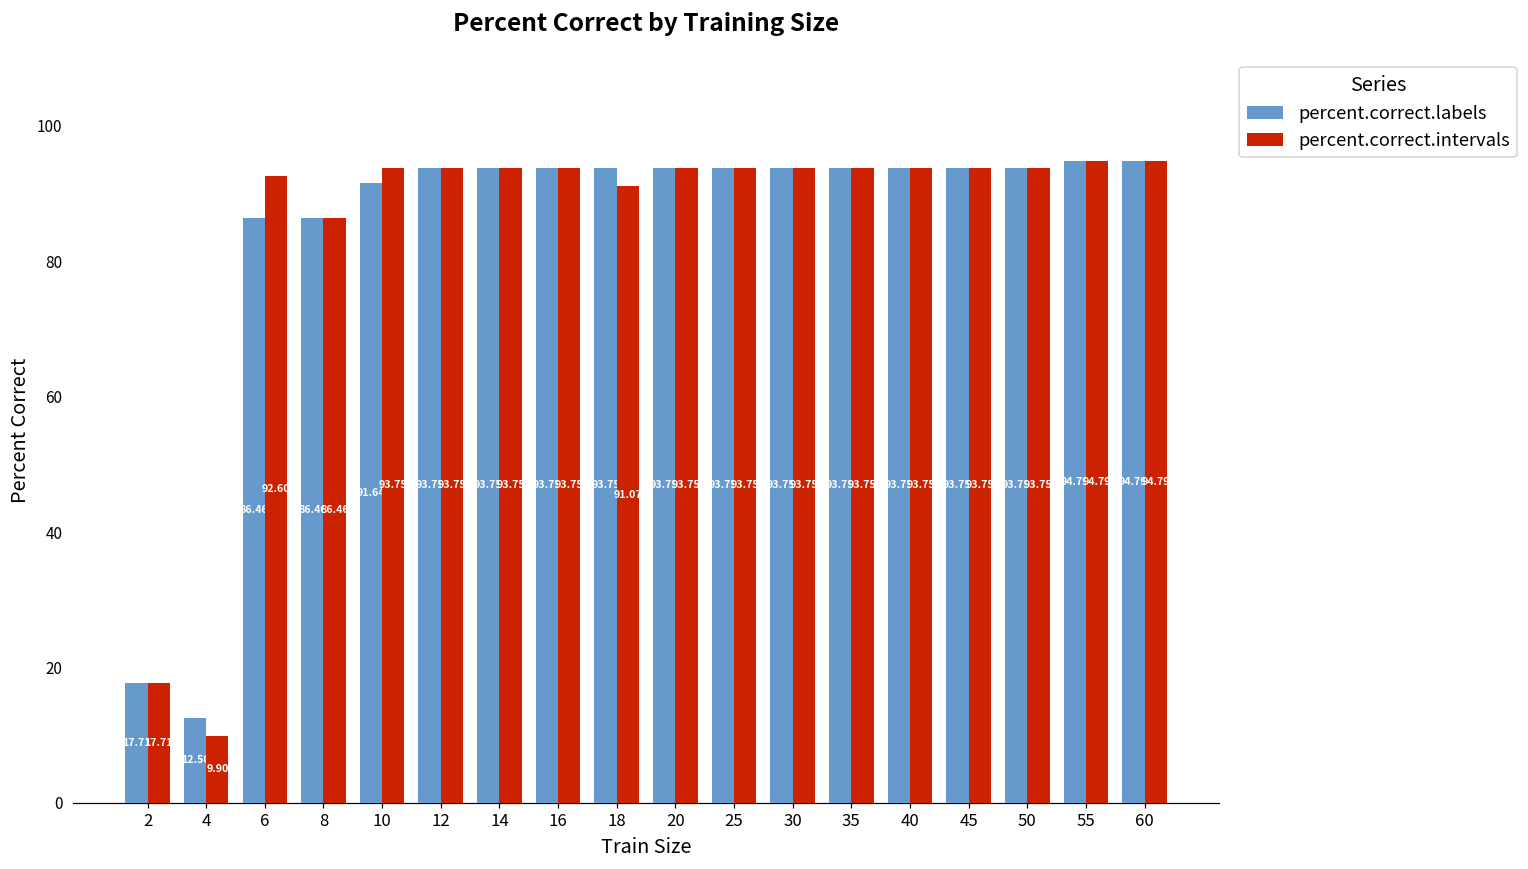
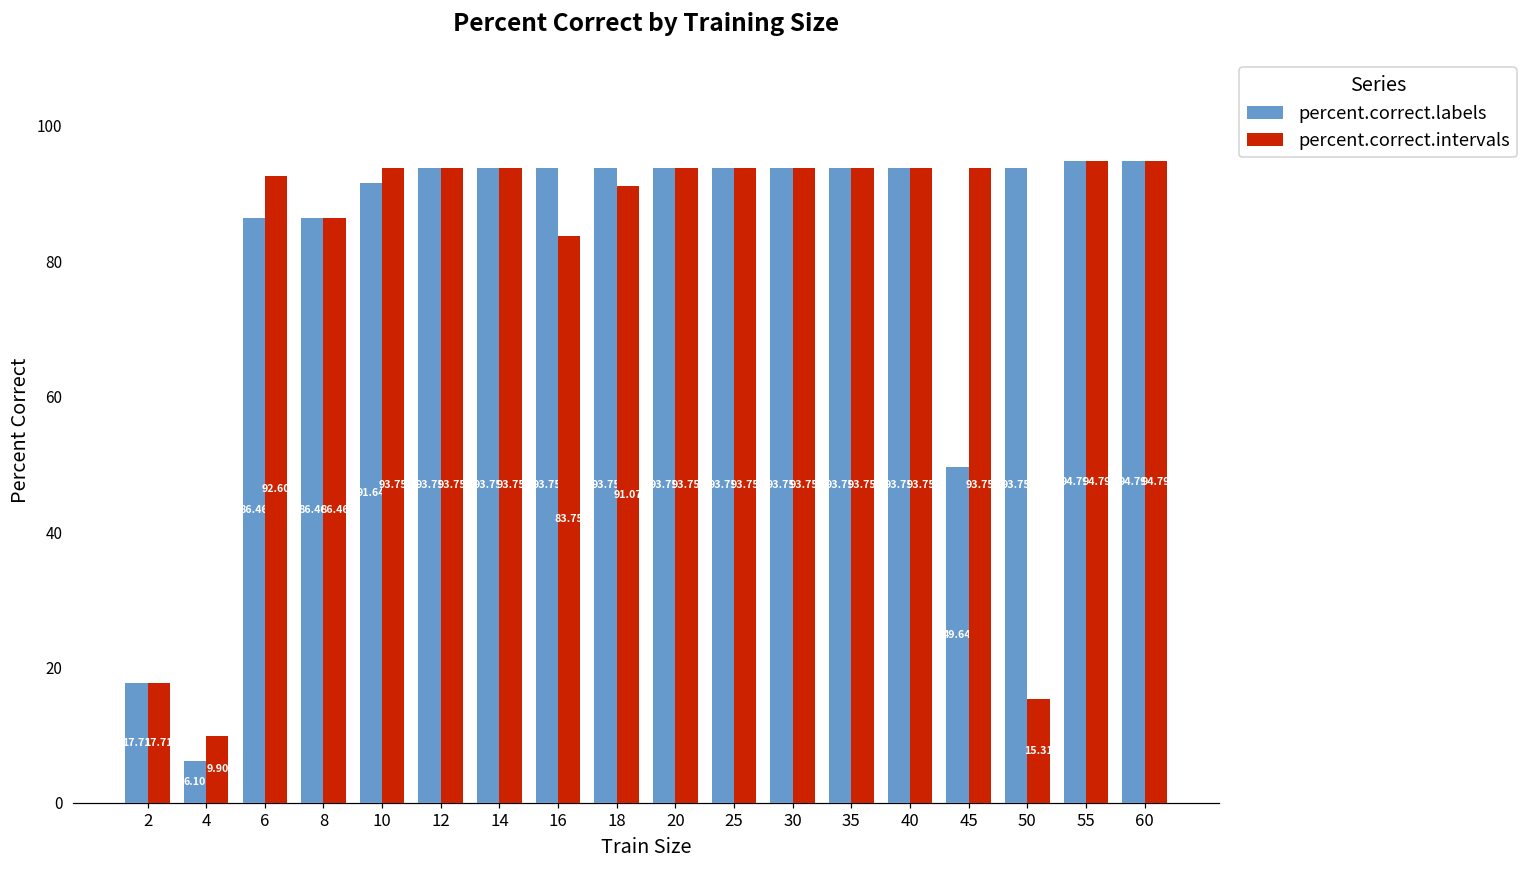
  {
    "percent.correct.labels": {
-     "4": 12.50,
+     "4": 6.10,
      "6": 86.46,
      "10": 91.64,
      "16": 93.75,
      "18": 93.75,
-     "45": 93.75,
+     "45": 49.64,
      "50": 93.75
    },
    "percent.correct.intervals": {
      "4": 9.90,
      "6": 92.60,
      "10": 93.75,
-     "16": 93.75,
+     "16": 83.75,
      "18": 91.07,
      "45": 93.75,
-     "50": 93.75
+     "50": 15.31
    }
  }
